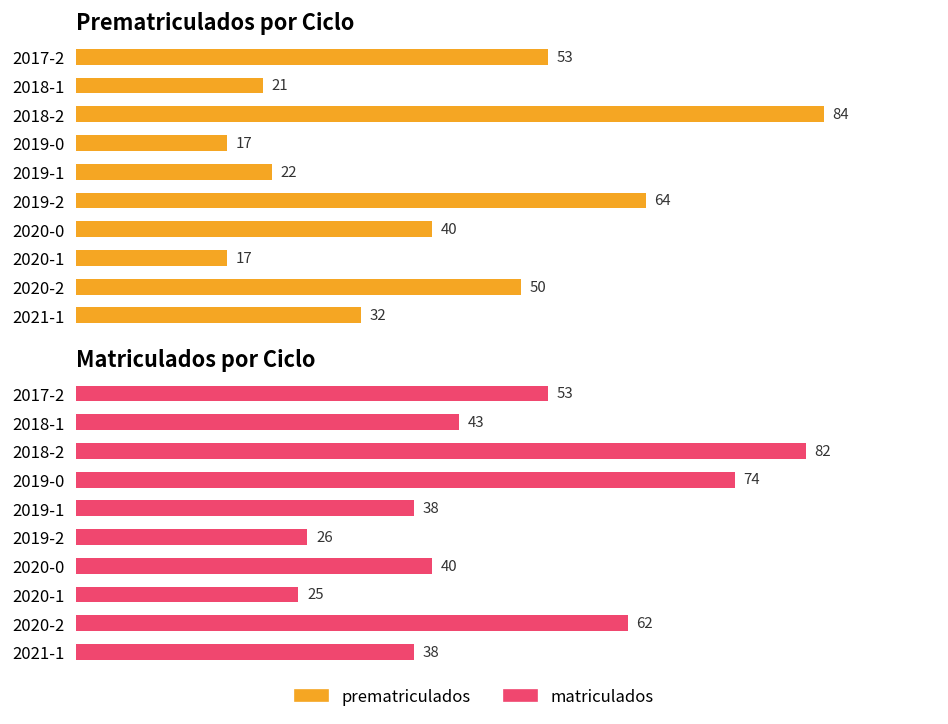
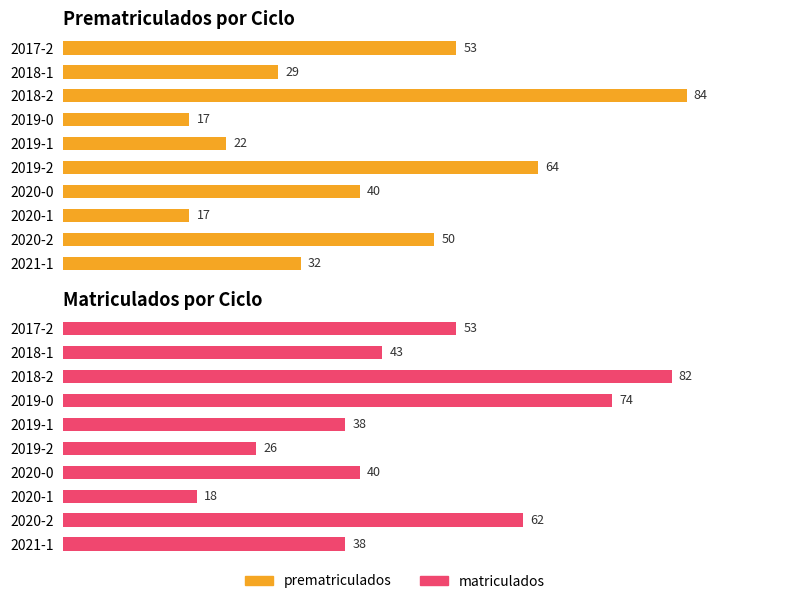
  {
    "Prematriculados por Ciclo": {
      "2017-2": 53,
-     "2018-1": 21,
+     "2018-1": 29,
      "2018-2": 84,
      "2019-0": 17,
      "2019-1": 22,
      "2019-2": 64,
      "2020-0": 40,
      "2020-1": 17,
      "2020-2": 50,
      "2021-1": 32
    },
    "Matriculados por Ciclo": {
      "2017-2": 53,
      "2018-1": 43,
      "2018-2": 82,
      "2019-0": 74,
      "2019-1": 38,
      "2019-2": 26,
      "2020-0": 40,
-     "2020-1": 25,
+     "2020-1": 18,
      "2020-2": 62,
      "2021-1": 38
    }
  }
